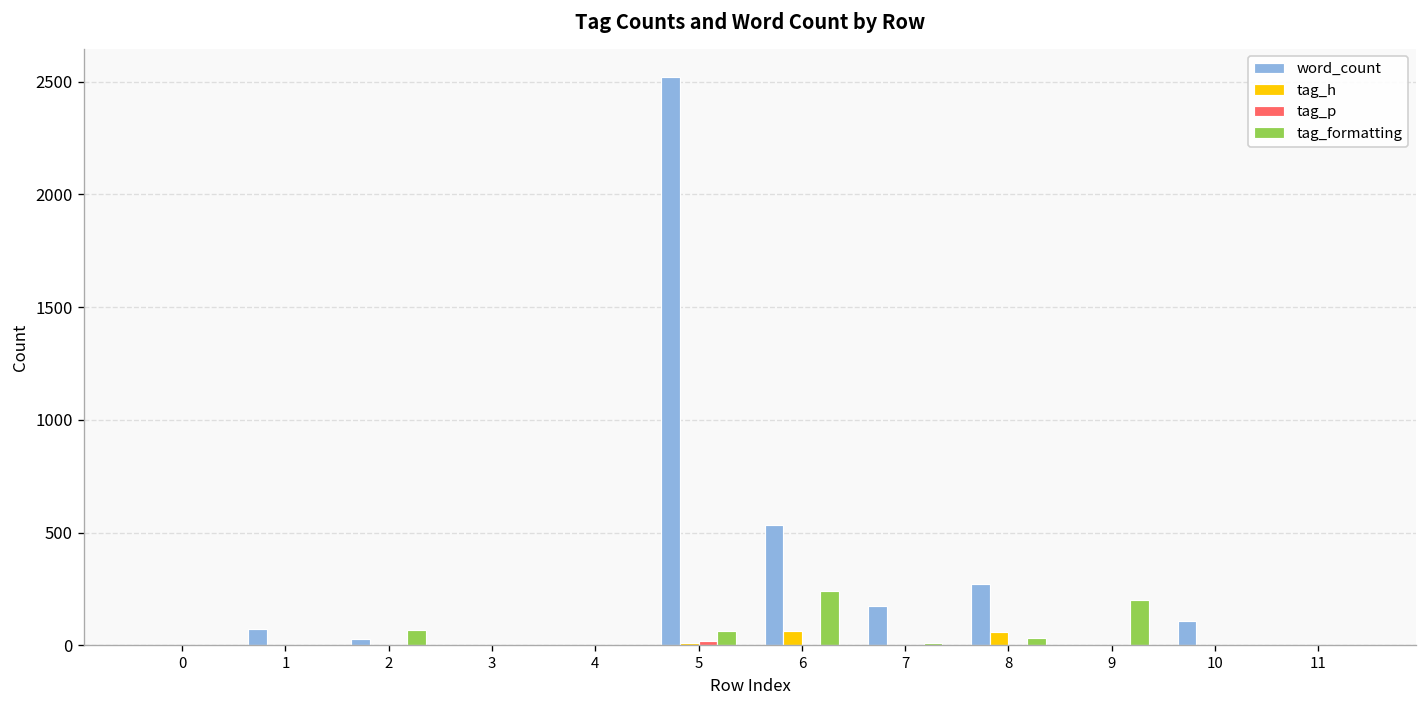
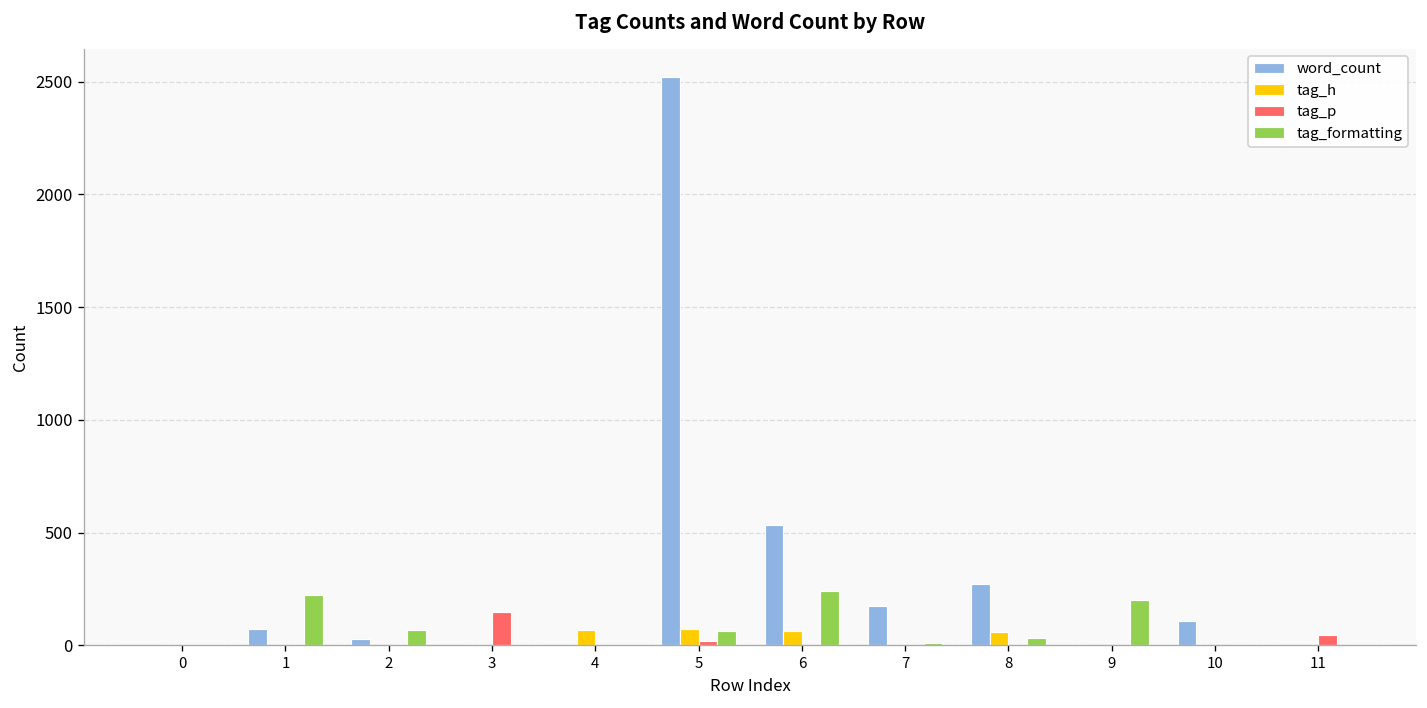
  {
    "word_count": {
      "1": 70,
      "2": 30,
      "5": 2520,
      "6": 530,
      "7": 180,
      "8": 270,
      "10": 110
    },
    "tag_h": {
      "0": 0,
      "1": 0,
      "2": 0,
      "3": 0,
-     "4": 0,
-     "5": 10,
+     "4": 70,
+     "5": 70,
      "6": 60,
      "7": 0,
      "8": 60,
      "9": 0,
      "10": 0,
      "11": 0
    },
    "tag_p": {
      "0": 0,
      "1": 0,
      "2": 0,
-     "3": 0,
+     "3": 150,
      "4": 0,
      "5": 20,
      "6": 0,
      "7": 0,
      "9": 0,
      "10": 0,
-     "11": 0
+     "11": 50
    },
    "tag_formatting": {
      "0": 0,
-     "1": 0,
+     "1": 230,
      "2": 70,
      "3": 0,
      "4": 0,
      "5": 60,
      "6": 240,
      "8": 30,
      "9": 200,
      "10": 0,
      "11": 0
    }
  }
